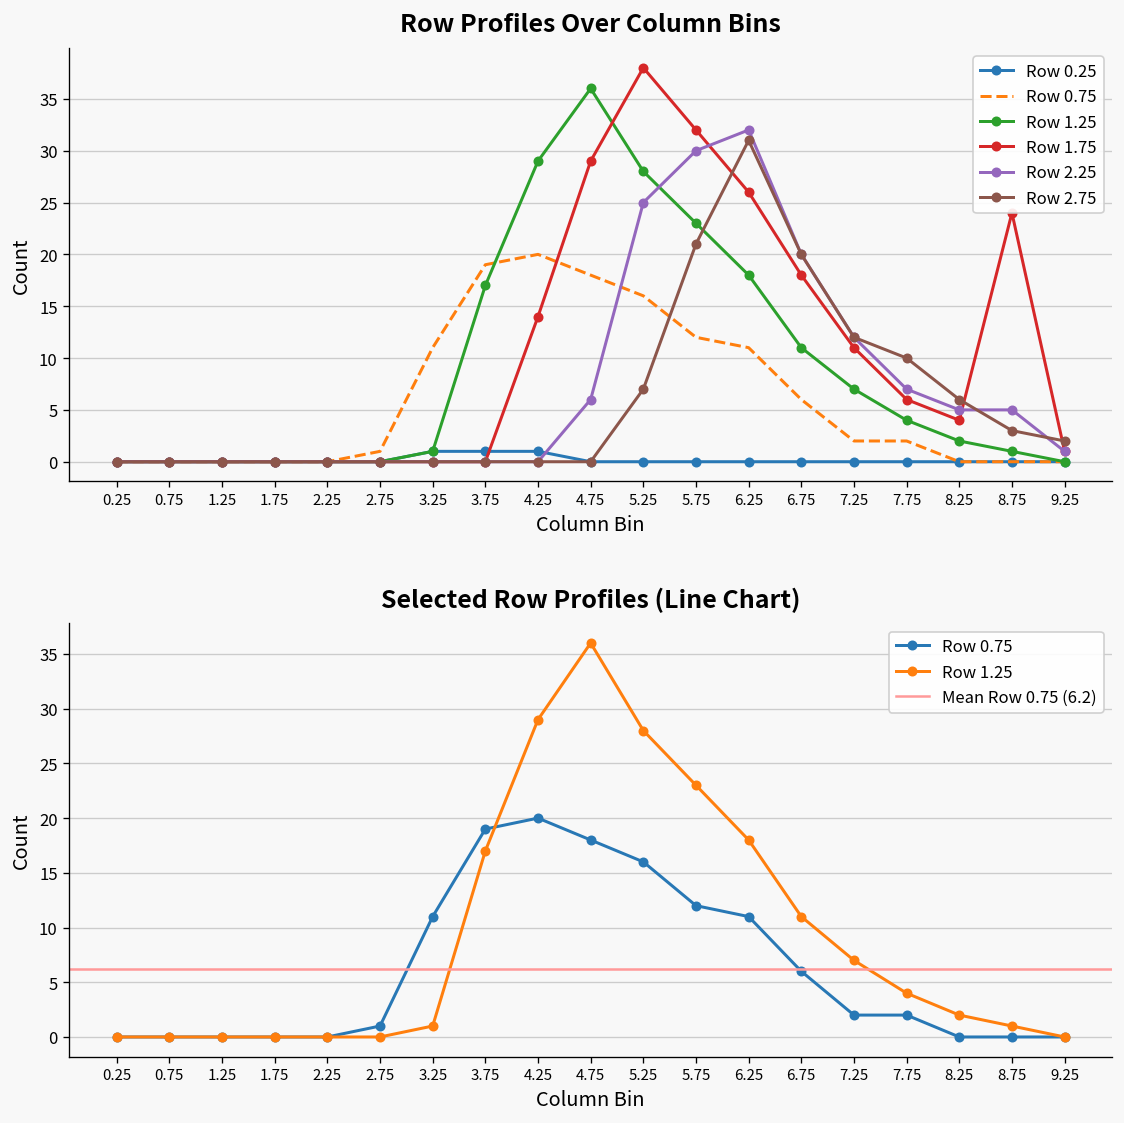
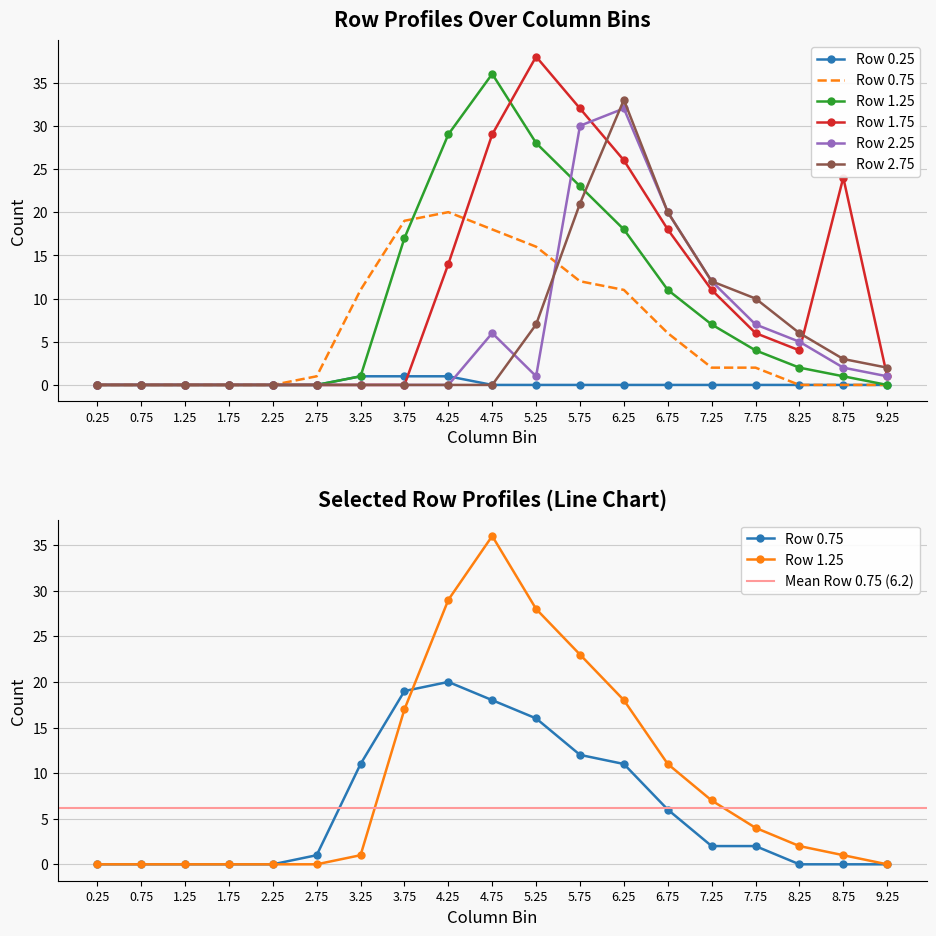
  {
    "Row Profiles Over Column Bins": {
      "Row 0.25": {
        "3.75": 1,
        "4.25": 1,
        "5.25": 0,
        "5.75": 0,
        "6.25": 0,
        "6.75": 0,
        "7.25": 0,
        "7.75": 0
      },
      "Row 1.75": {
        "4.25": 14,
        "4.75": 29,
        "5.25": 38,
        "5.75": 32,
        "6.25": 26,
        "6.75": 18,
        "7.25": 11,
        "7.75": 6,
        "8.25": 4,
        "8.75": 24
      },
      "Row 2.25": {
        "4.75": 6,
-       "5.25": 25,
+       "5.25": 1,
        "5.75": 30,
        "6.25": 32,
        "7.75": 7,
        "8.25": 5,
-       "8.75": 5
+       "8.75": 2
      },
      "Row 2.75": {
        "5.25": 7,
        "5.75": 21,
-       "6.25": 31,
+       "6.25": 33,
        "7.75": 10,
        "8.25": 6,
        "8.75": 3,
        "9.25": 2
      }
    },
    "Selected Row Profiles (Line Chart)": {
      "Row 0.75": {
        "2.75": 1,
        "3.25": 11,
        "3.75": 19,
        "4.25": 20,
        "4.75": 18,
        "5.25": 16,
        "5.75": 12,
        "6.25": 11,
        "6.75": 6,
        "7.25": 2,
        "7.75": 2,
        "8.25": 0,
        "8.75": 0
      },
      "Row 1.25": {
        "2.75": 0,
        "3.25": 1,
        "3.75": 17,
        "4.25": 29,
        "4.75": 36,
        "5.25": 28,
        "5.75": 23,
        "6.25": 18,
        "6.75": 11,
        "7.25": 7,
        "7.75": 4,
        "8.25": 2,
        "8.75": 1
      }
    }
  }
